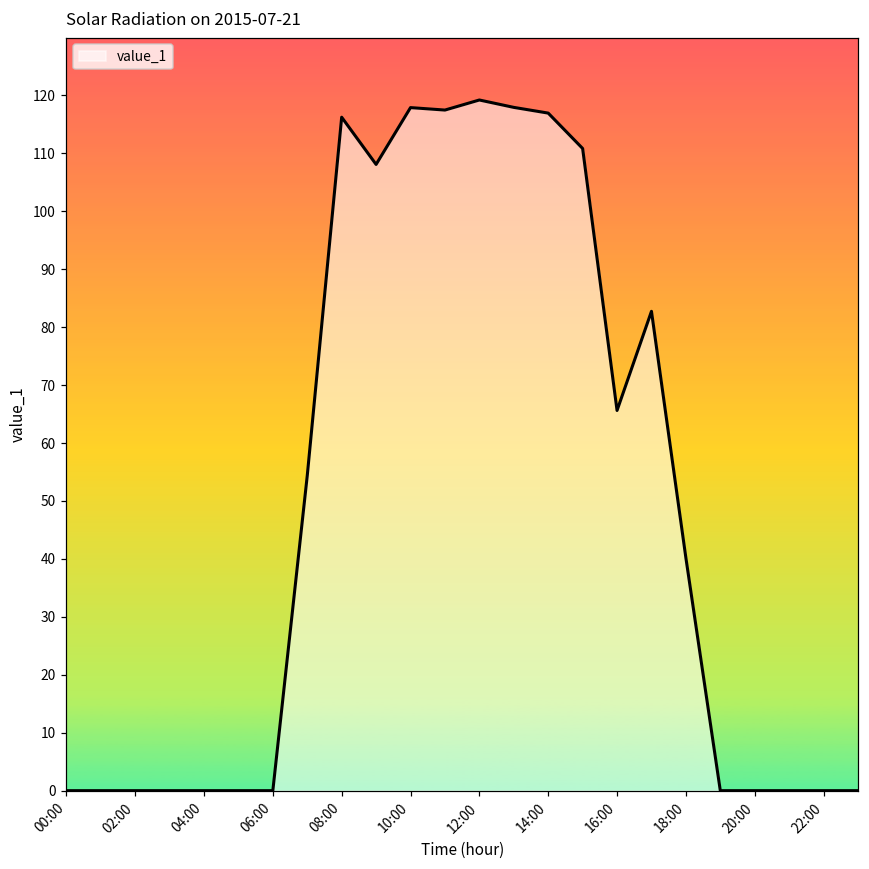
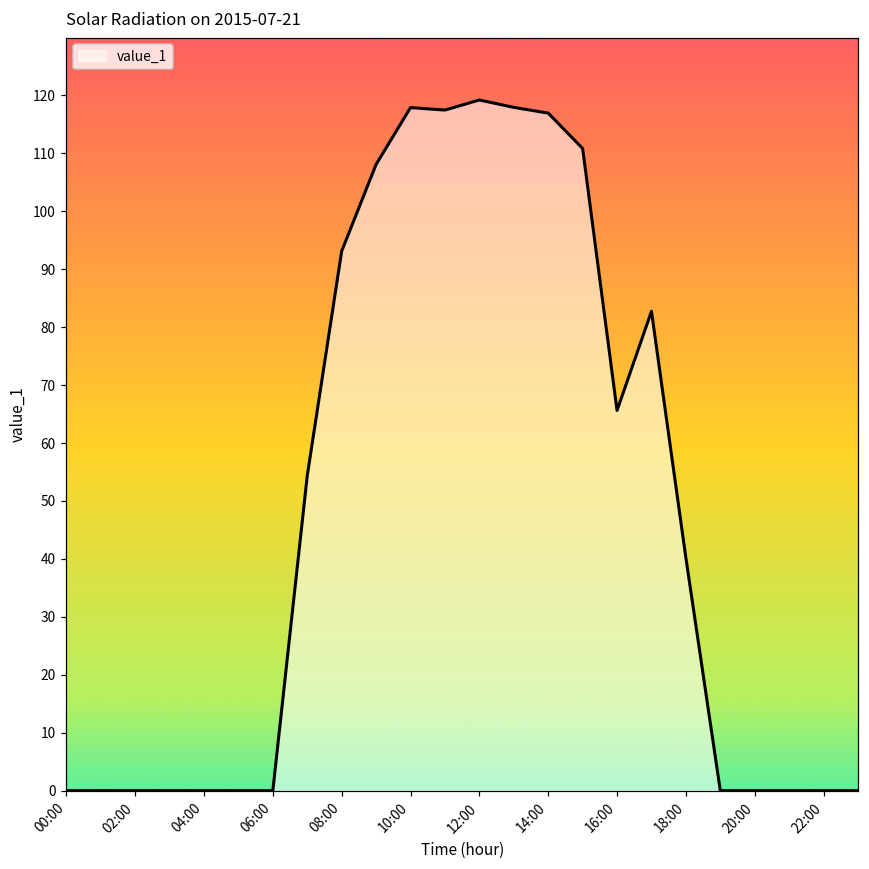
  {
    "00:00": 0,
    "02:00": 0,
    "04:00": 0,
    "06:00": 0,
-   "08:00": 116,
+   "08:00": 93,
    "10:00": 118,
    "12:00": 119,
    "14:00": 117,
    "16:00": 66,
    "18:00": 40,
    "20:00": 0,
    "22:00": 0
  }
